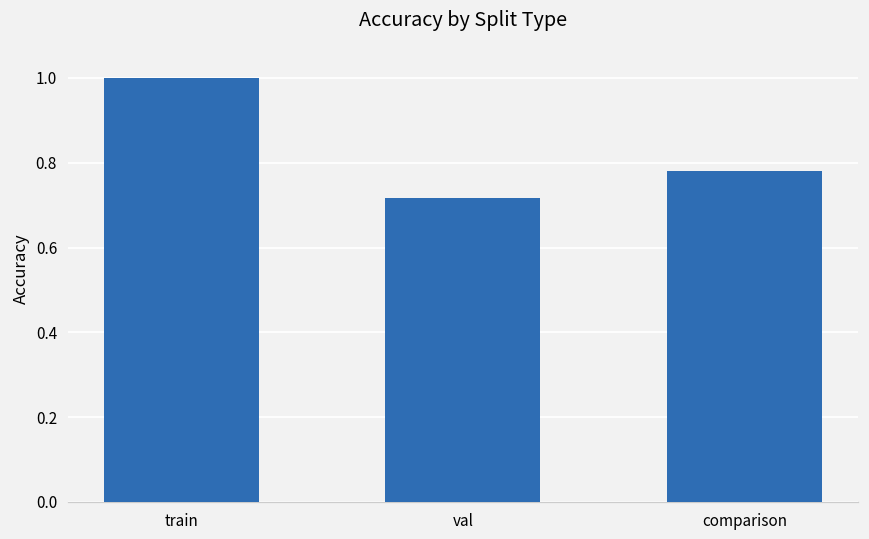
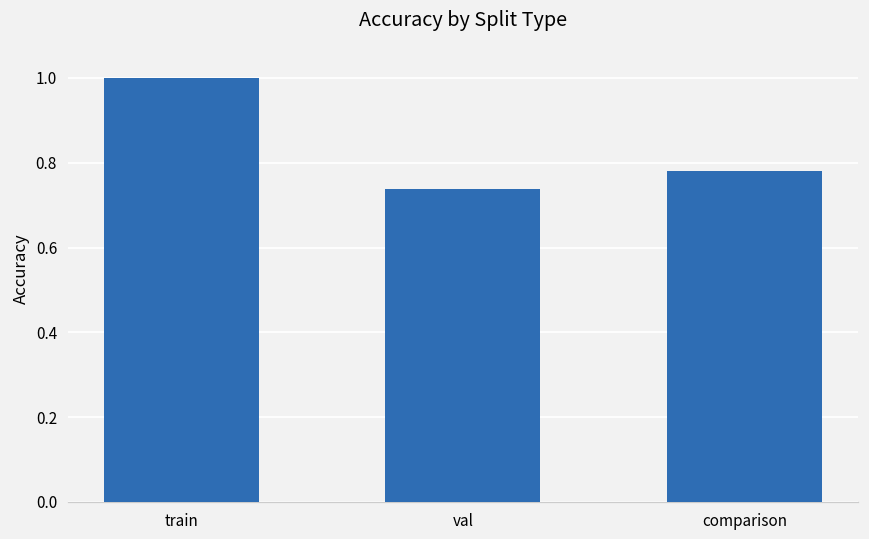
  {
    "train": 1.00,
-   "val": 0.72,
+   "val": 0.74,
    "comparison": 0.78
  }
